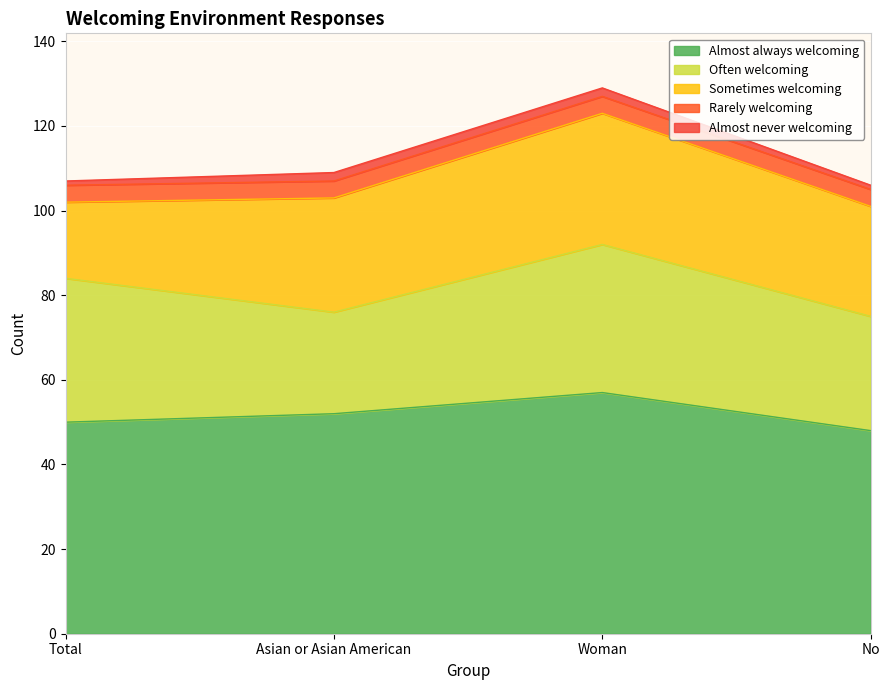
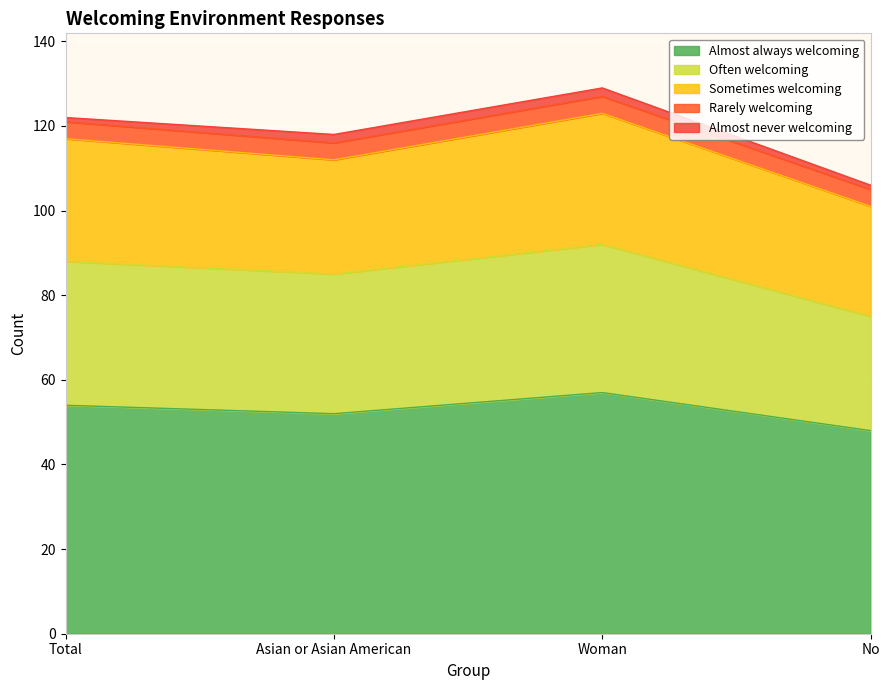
  {
    "Almost always welcoming": {
-     "Total": 50,
+     "Total": 54,
      "Asian or Asian American": 52,
      "Woman": 57,
      "No": 48
    },
    "Often welcoming": {
      "Total": 34,
-     "Asian or Asian American": 24,
+     "Asian or Asian American": 33,
      "Woman": 35,
      "No": 27
    },
    "Sometimes welcoming": {
-     "Total": 18,
+     "Total": 29,
      "Asian or Asian American": 27,
      "Woman": 31,
      "No": 26
    }
  }
